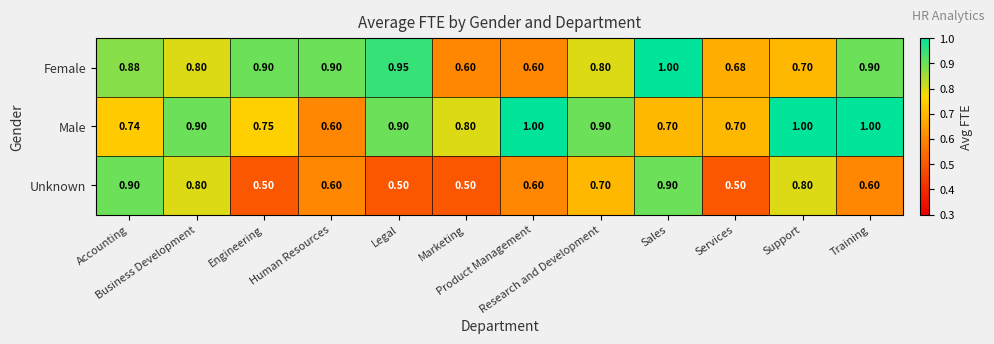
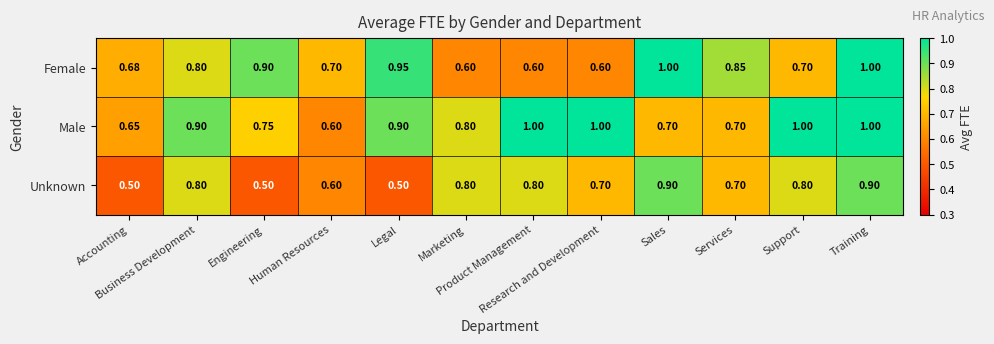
  {
    "Female": {
-     "Accounting": 0.88,
+     "Accounting": 0.68,
      "Business Development": 0.80,
      "Engineering": 0.90,
-     "Human Resources": 0.90,
+     "Human Resources": 0.70,
      "Legal": 0.95,
      "Marketing": 0.60,
      "Product Management": 0.60,
-     "Research and Development": 0.80,
+     "Research and Development": 0.60,
      "Sales": 1.00,
-     "Services": 0.68,
+     "Services": 0.85,
      "Support": 0.70,
-     "Training": 0.90
+     "Training": 1.00
    },
    "Male": {
-     "Accounting": 0.74,
+     "Accounting": 0.65,
      "Business Development": 0.90,
      "Engineering": 0.75,
      "Human Resources": 0.60,
      "Legal": 0.90,
      "Marketing": 0.80,
      "Product Management": 1.00,
-     "Research and Development": 0.90,
+     "Research and Development": 1.00,
      "Sales": 0.70,
      "Services": 0.70,
      "Support": 1.00,
      "Training": 1.00
    },
    "Unknown": {
-     "Accounting": 0.90,
+     "Accounting": 0.50,
      "Business Development": 0.80,
      "Engineering": 0.50,
      "Human Resources": 0.60,
      "Legal": 0.50,
-     "Marketing": 0.50,
-     "Product Management": 0.60,
+     "Marketing": 0.80,
+     "Product Management": 0.80,
      "Research and Development": 0.70,
      "Sales": 0.90,
-     "Services": 0.50,
+     "Services": 0.70,
      "Support": 0.80,
-     "Training": 0.60
+     "Training": 0.90
    }
  }
